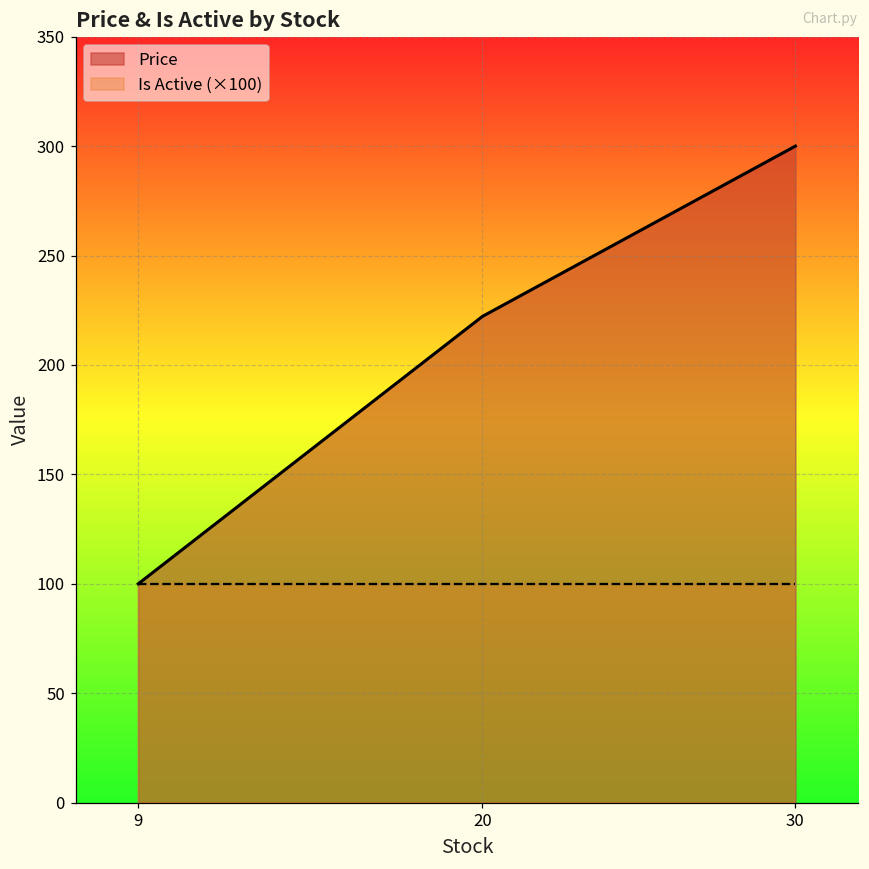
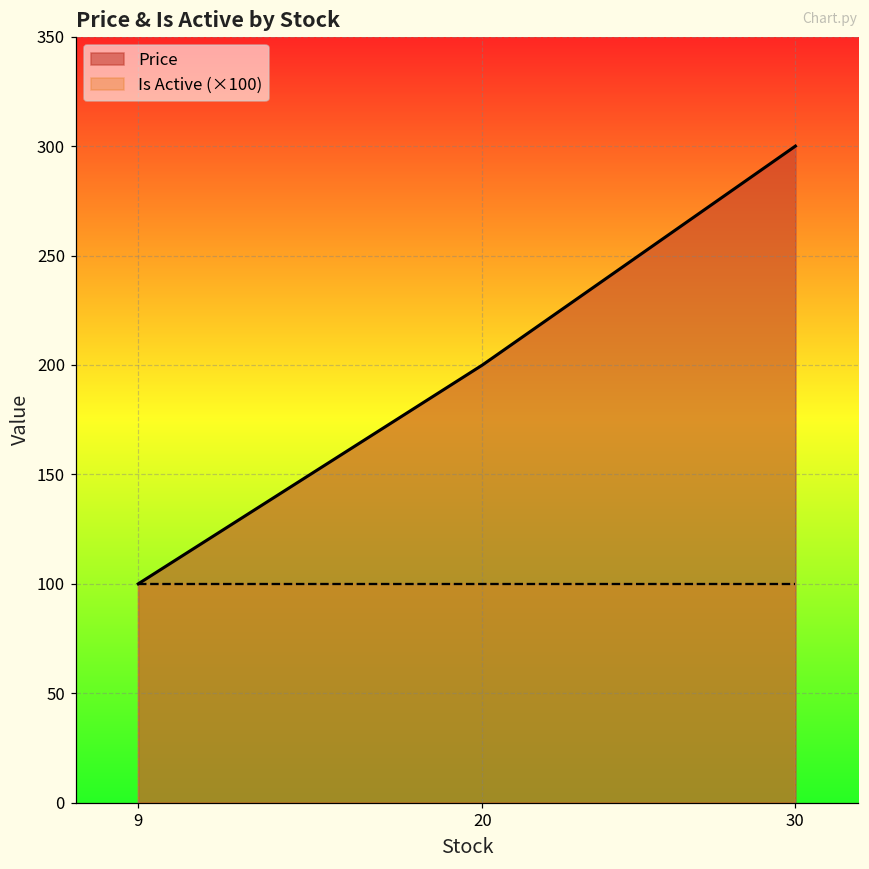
  {
    "Price": {
-     "20": 222,
+     "20": 200,
      "30": 300
    },
    "Is Active (×100)": {
      "20": 100,
      "30": 100
    }
  }
